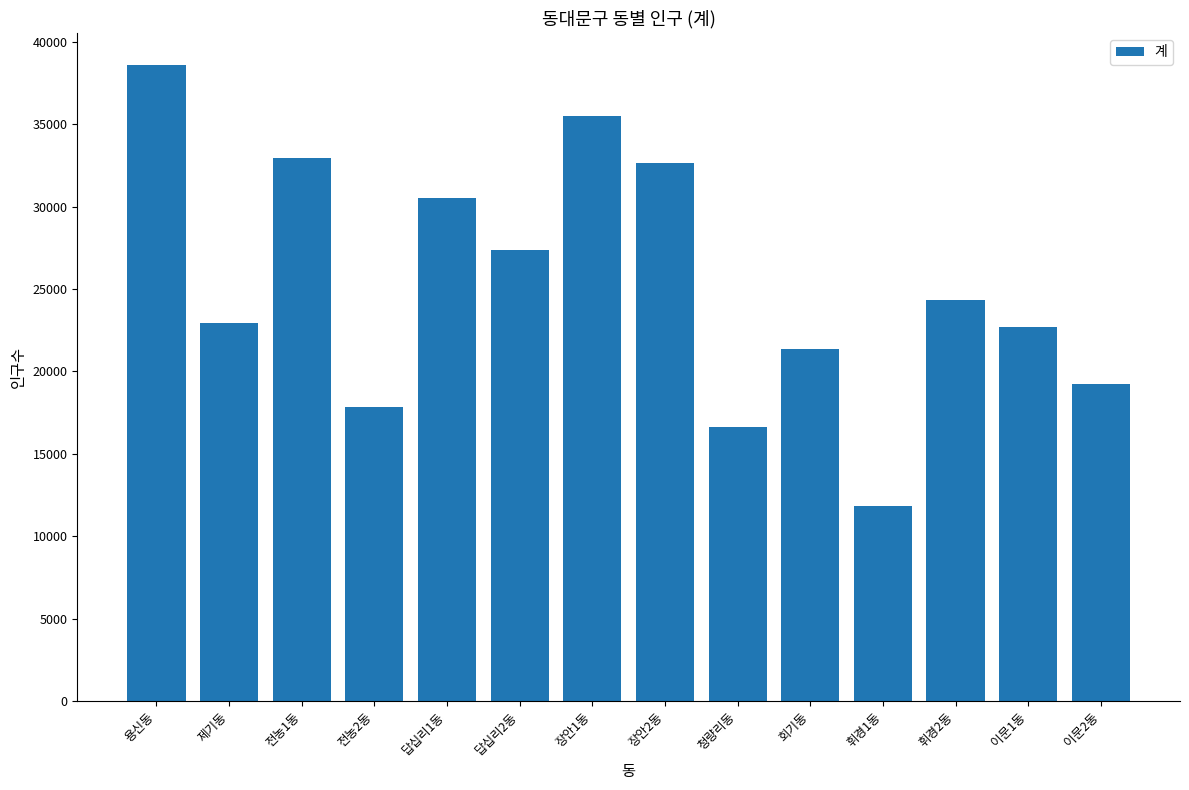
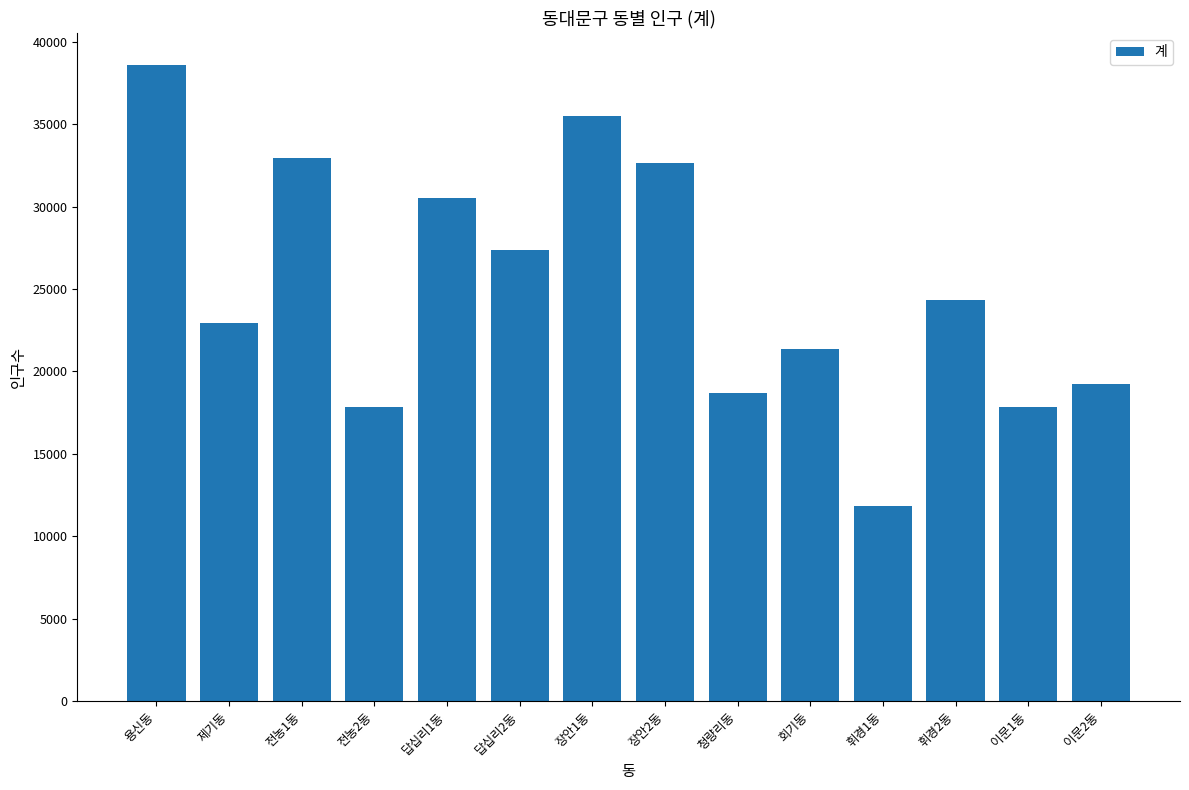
  {
    "용신동": 38600,
    "제기동": 23000,
    "전농1동": 32900,
    "전농2동": 17800,
    "답십리1동": 30500,
    "답십리2동": 27400,
    "장안1동": 35500,
    "장안2동": 32600,
-   "청량리동": 16600,
+   "청량리동": 18700,
    "회기동": 21400,
    "휘경1동": 11900,
    "휘경2동": 24300,
-   "이문1동": 22700,
+   "이문1동": 17900,
    "이문2동": 19300
  }
